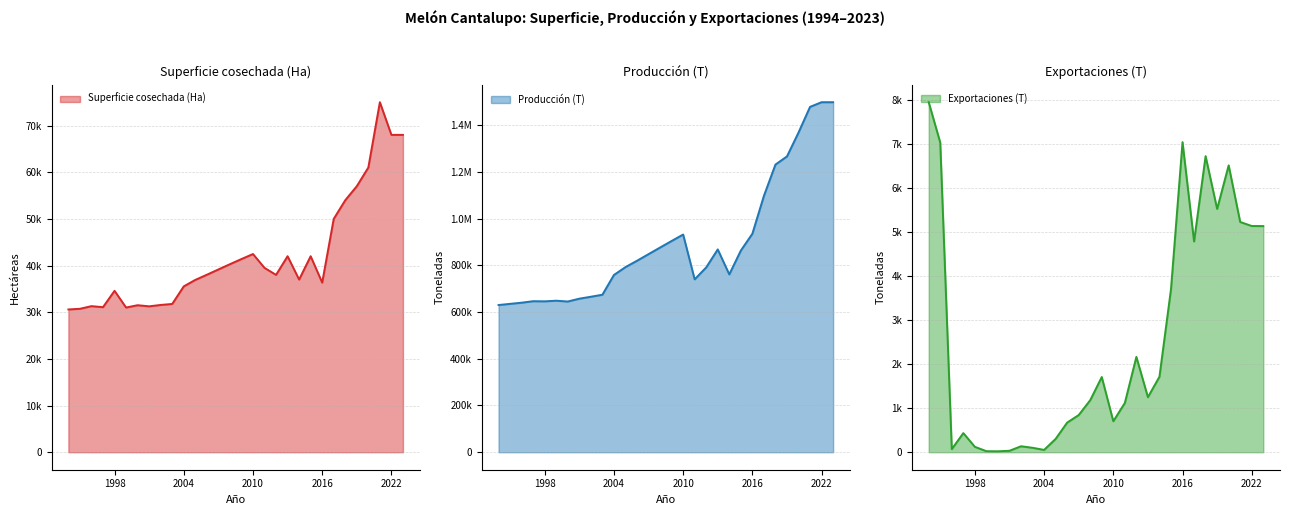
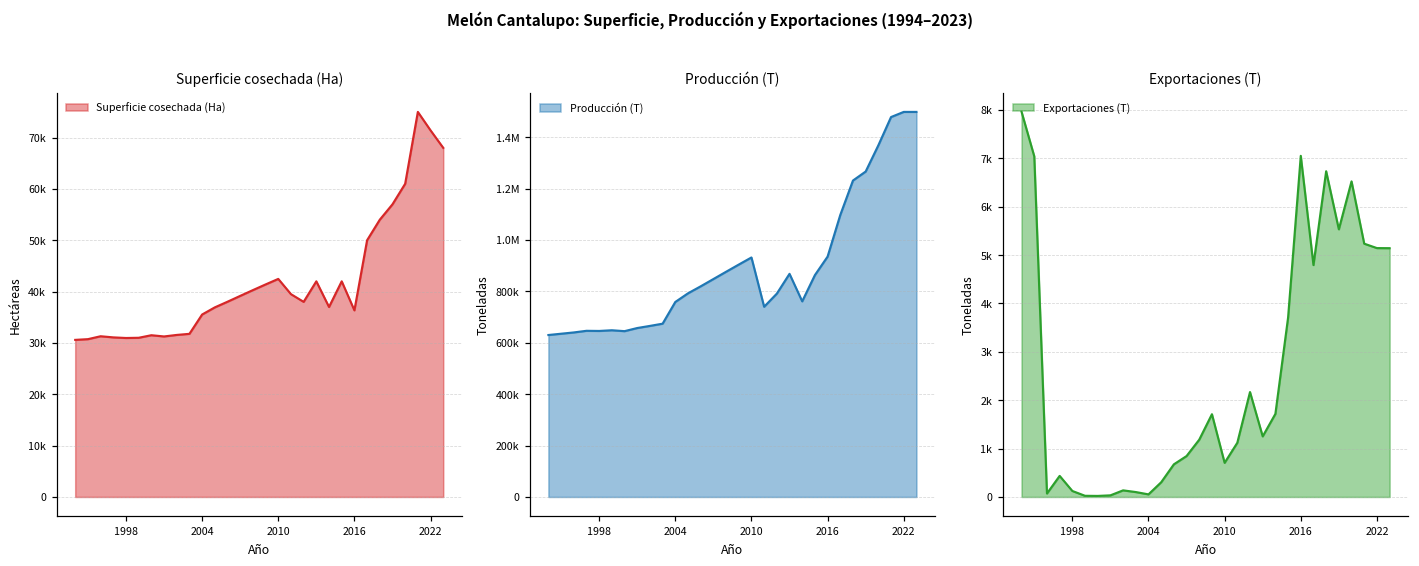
  {
    "Superficie cosechada (Ha)": {
-     "1998": 35000,
+     "1998": 31000,
      "2004": 36000,
      "2010": 42000,
      "2016": 36000,
-     "2022": 68000
+     "2022": 71000
    },
    "Producción (T)": {
      "1998": 650000,
      "2004": 760000,
      "2010": 930000,
      "2016": 940000,
      "2022": 1500000
    },
    "Exportaciones (T)": {
      "1998": 100,
      "2004": 100,
      "2010": 700,
      "2016": 7100,
      "2022": 5100
    }
  }
